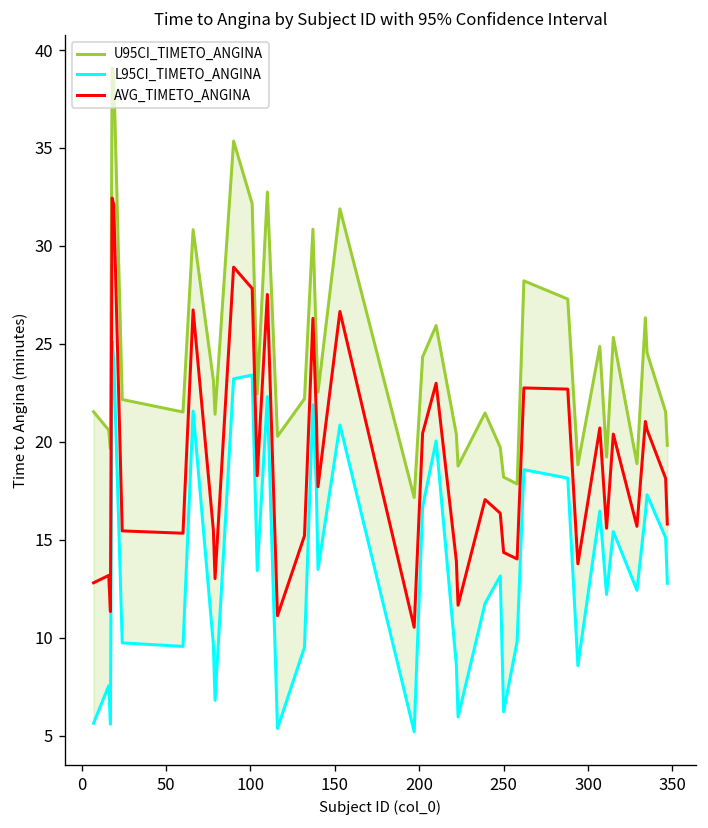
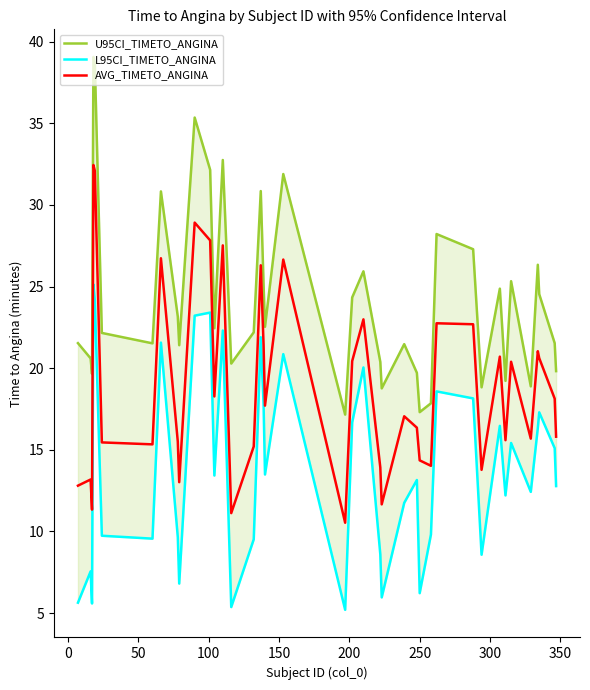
  {
    "U95CI_TIMETO_ANGINA": {
-     "250": 18.2
+     "250": 17.3
    },
    "L95CI_TIMETO_ANGINA": {
      "250": 6.2
    },
    "AVG_TIMETO_ANGINA": {
      "250": 14.4
    }
  }
